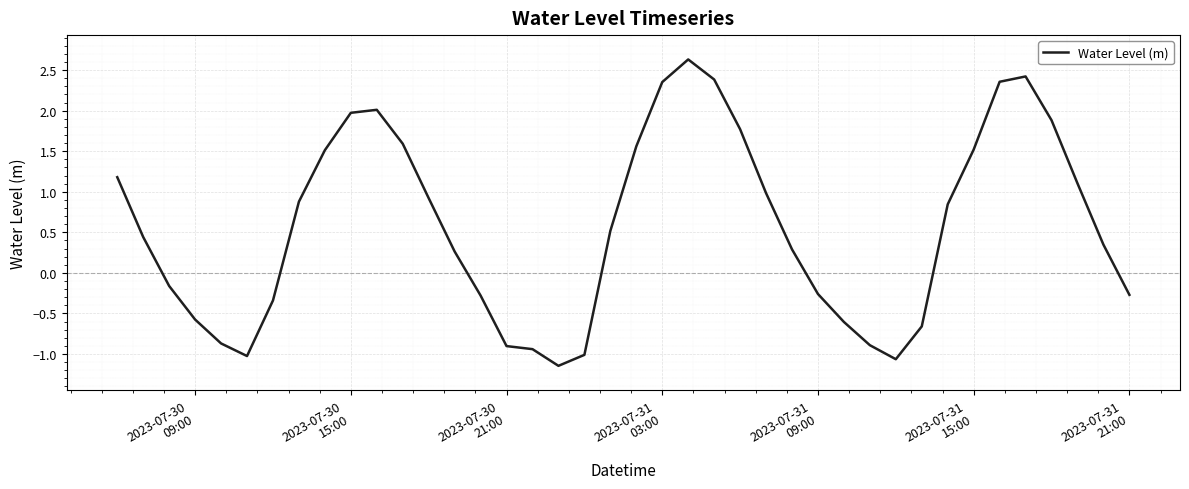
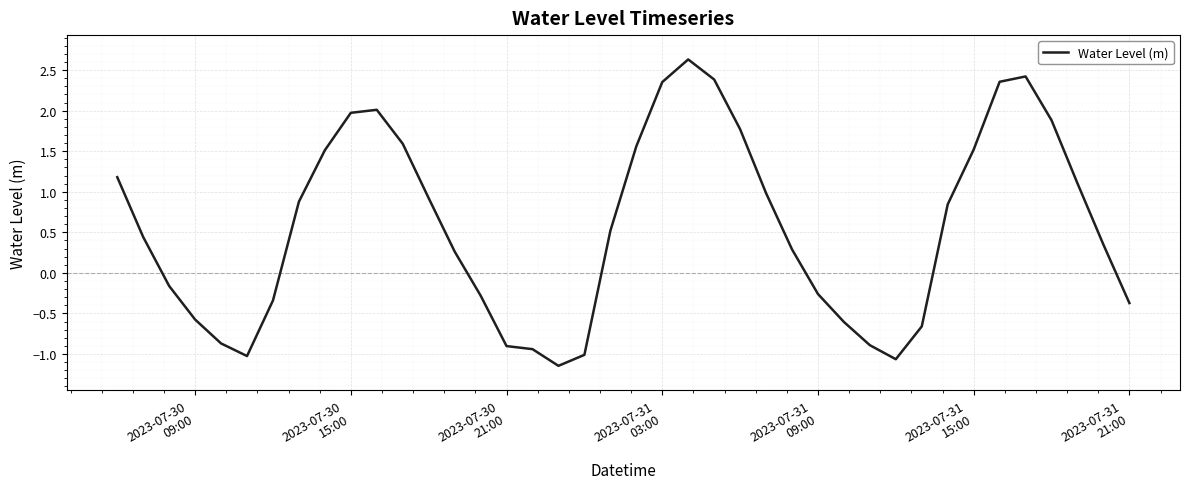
  {
    "2023-07-30 09:00": -0.6,
    "2023-07-30 15:00": 2.0,
    "2023-07-30 21:00": -0.9,
    "2023-07-31 03:00": 2.4,
    "2023-07-31 09:00": -0.3,
    "2023-07-31 15:00": 1.5,
-   "2023-07-31 21:00": -0.3
+   "2023-07-31 21:00": -0.4
  }
